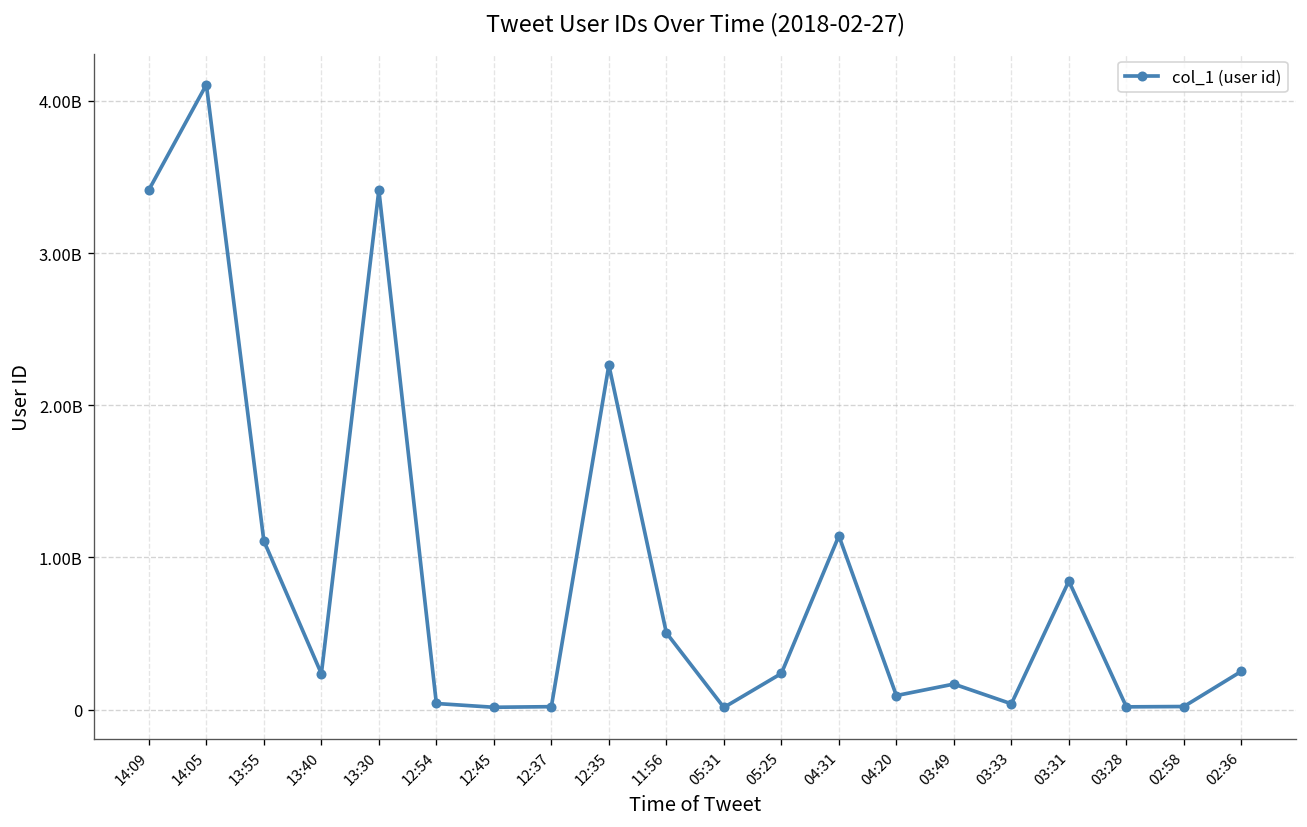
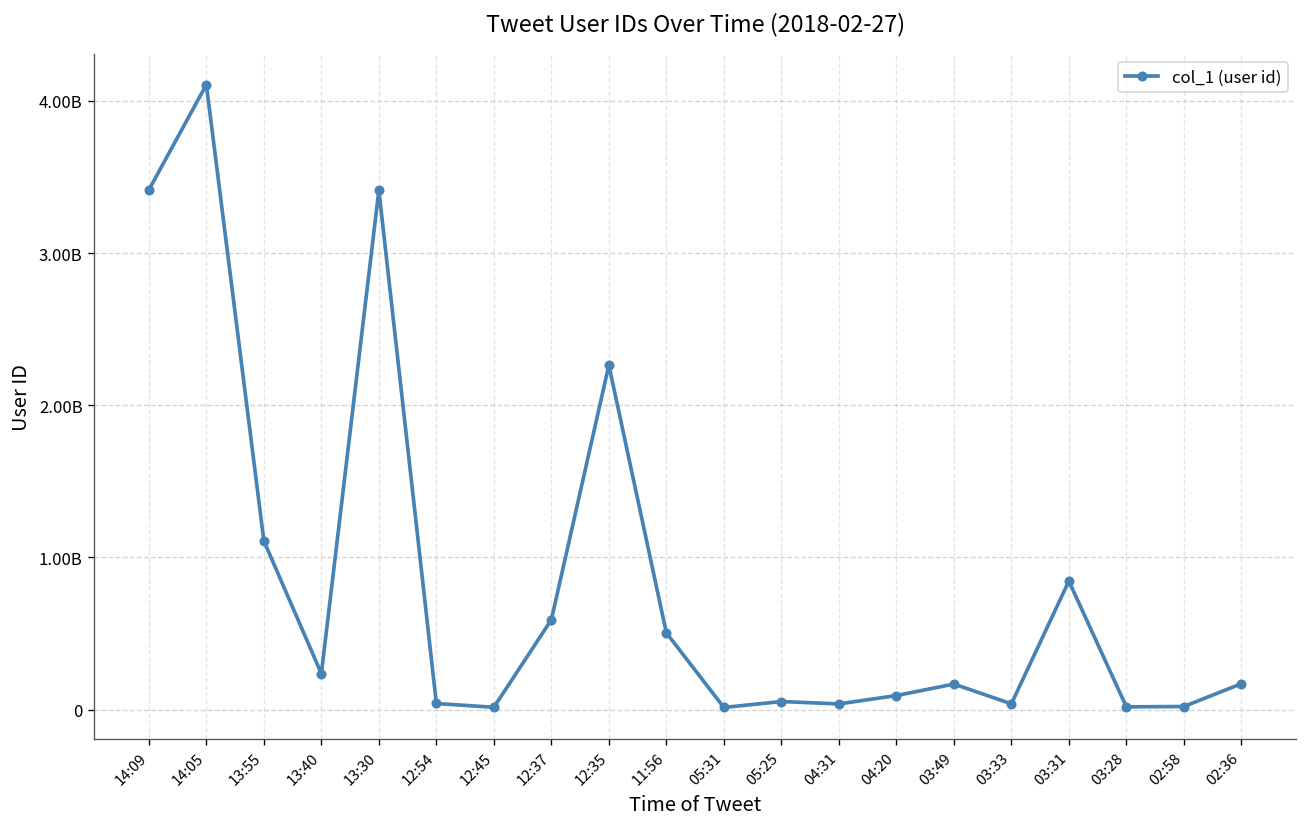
  {
    "14:09": 3420000000,
    "14:05": 4110000000,
    "13:55": 1110000000,
    "13:40": 240000000,
    "13:30": 3410000000,
    "12:54": 40000000,
    "12:45": 20000000,
-   "12:37": 20000000,
+   "12:37": 590000000,
    "12:35": 2260000000,
    "11:56": 500000000,
    "05:31": 10000000,
-   "05:25": 240000000,
-   "04:31": 1140000000,
+   "05:25": 50000000,
+   "04:31": 40000000,
    "04:20": 90000000,
    "03:49": 170000000,
    "03:33": 40000000,
    "03:31": 840000000,
    "03:28": 20000000,
    "02:58": 20000000,
-   "02:36": 250000000
+   "02:36": 170000000
  }
